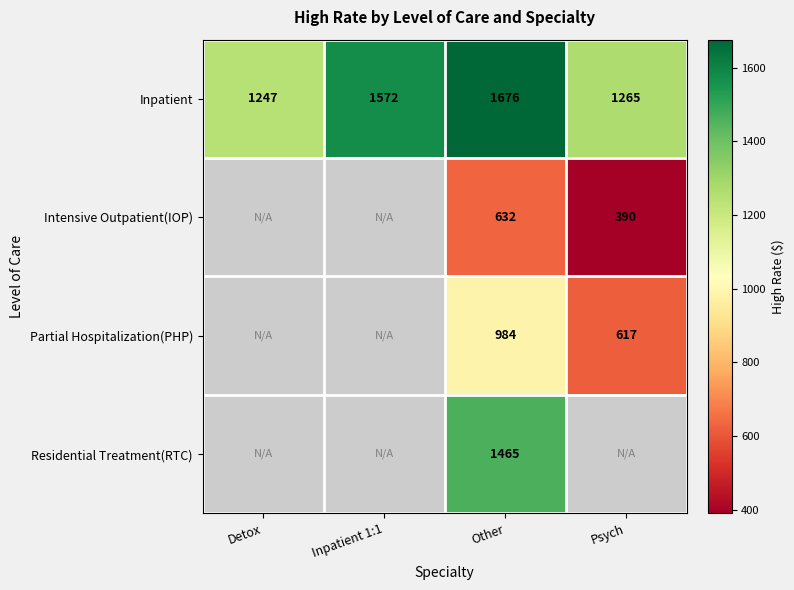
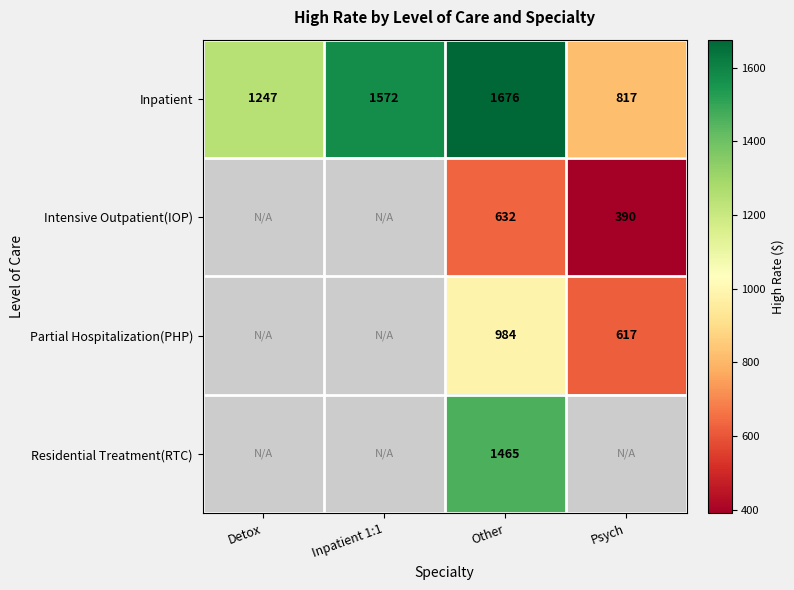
  {
    "Inpatient": {
      "Detox": 1247,
      "Inpatient 1:1": 1572,
      "Other": 1676,
-     "Psych": 1265
+     "Psych": 817
    },
    "Intensive Outpatient(IOP)": {
      "Other": 632,
      "Psych": 390
    },
    "Partial Hospitalization(PHP)": {
      "Other": 984,
      "Psych": 617
    },
    "Residential Treatment(RTC)": {
      "Other": 1465
    }
  }
